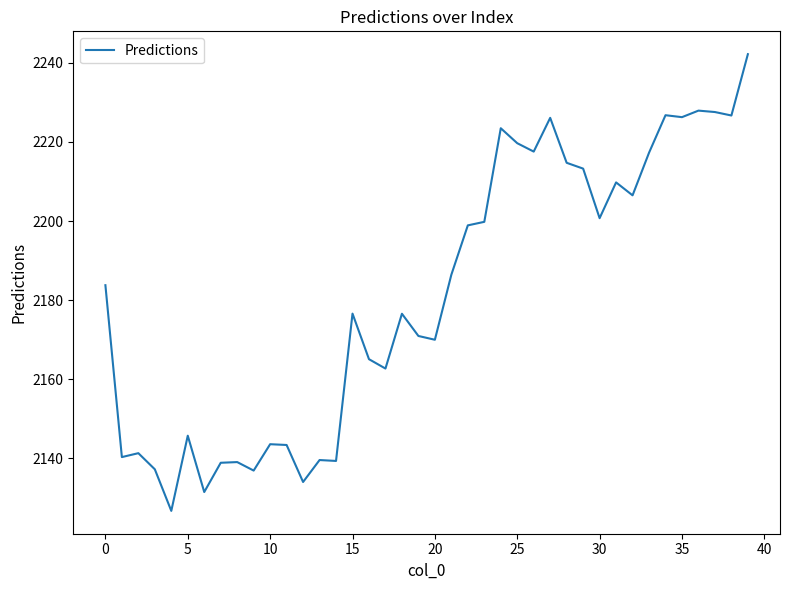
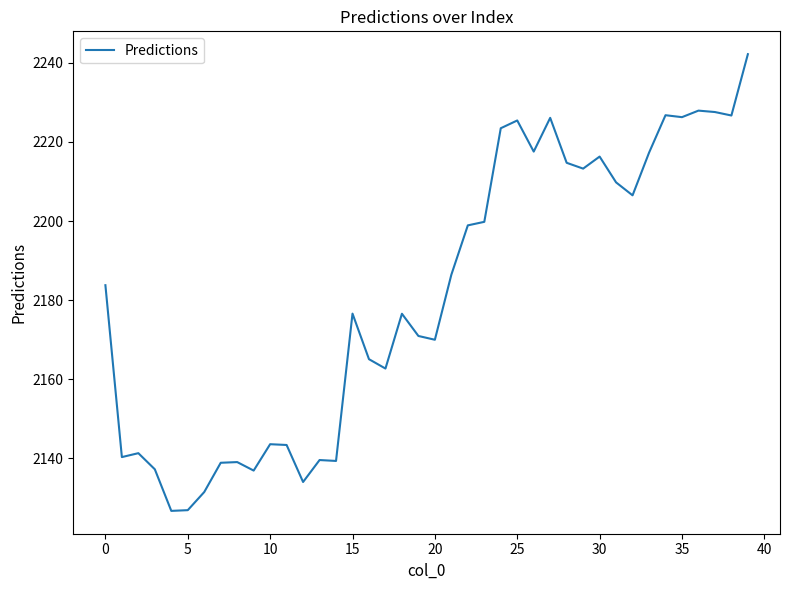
  {
    "0": 2184,
-   "5": 2146,
+   "5": 2127,
    "10": 2144,
    "15": 2177,
    "20": 2170,
-   "25": 2220,
-   "30": 2201,
+   "25": 2225,
+   "30": 2216,
    "35": 2226
  }
